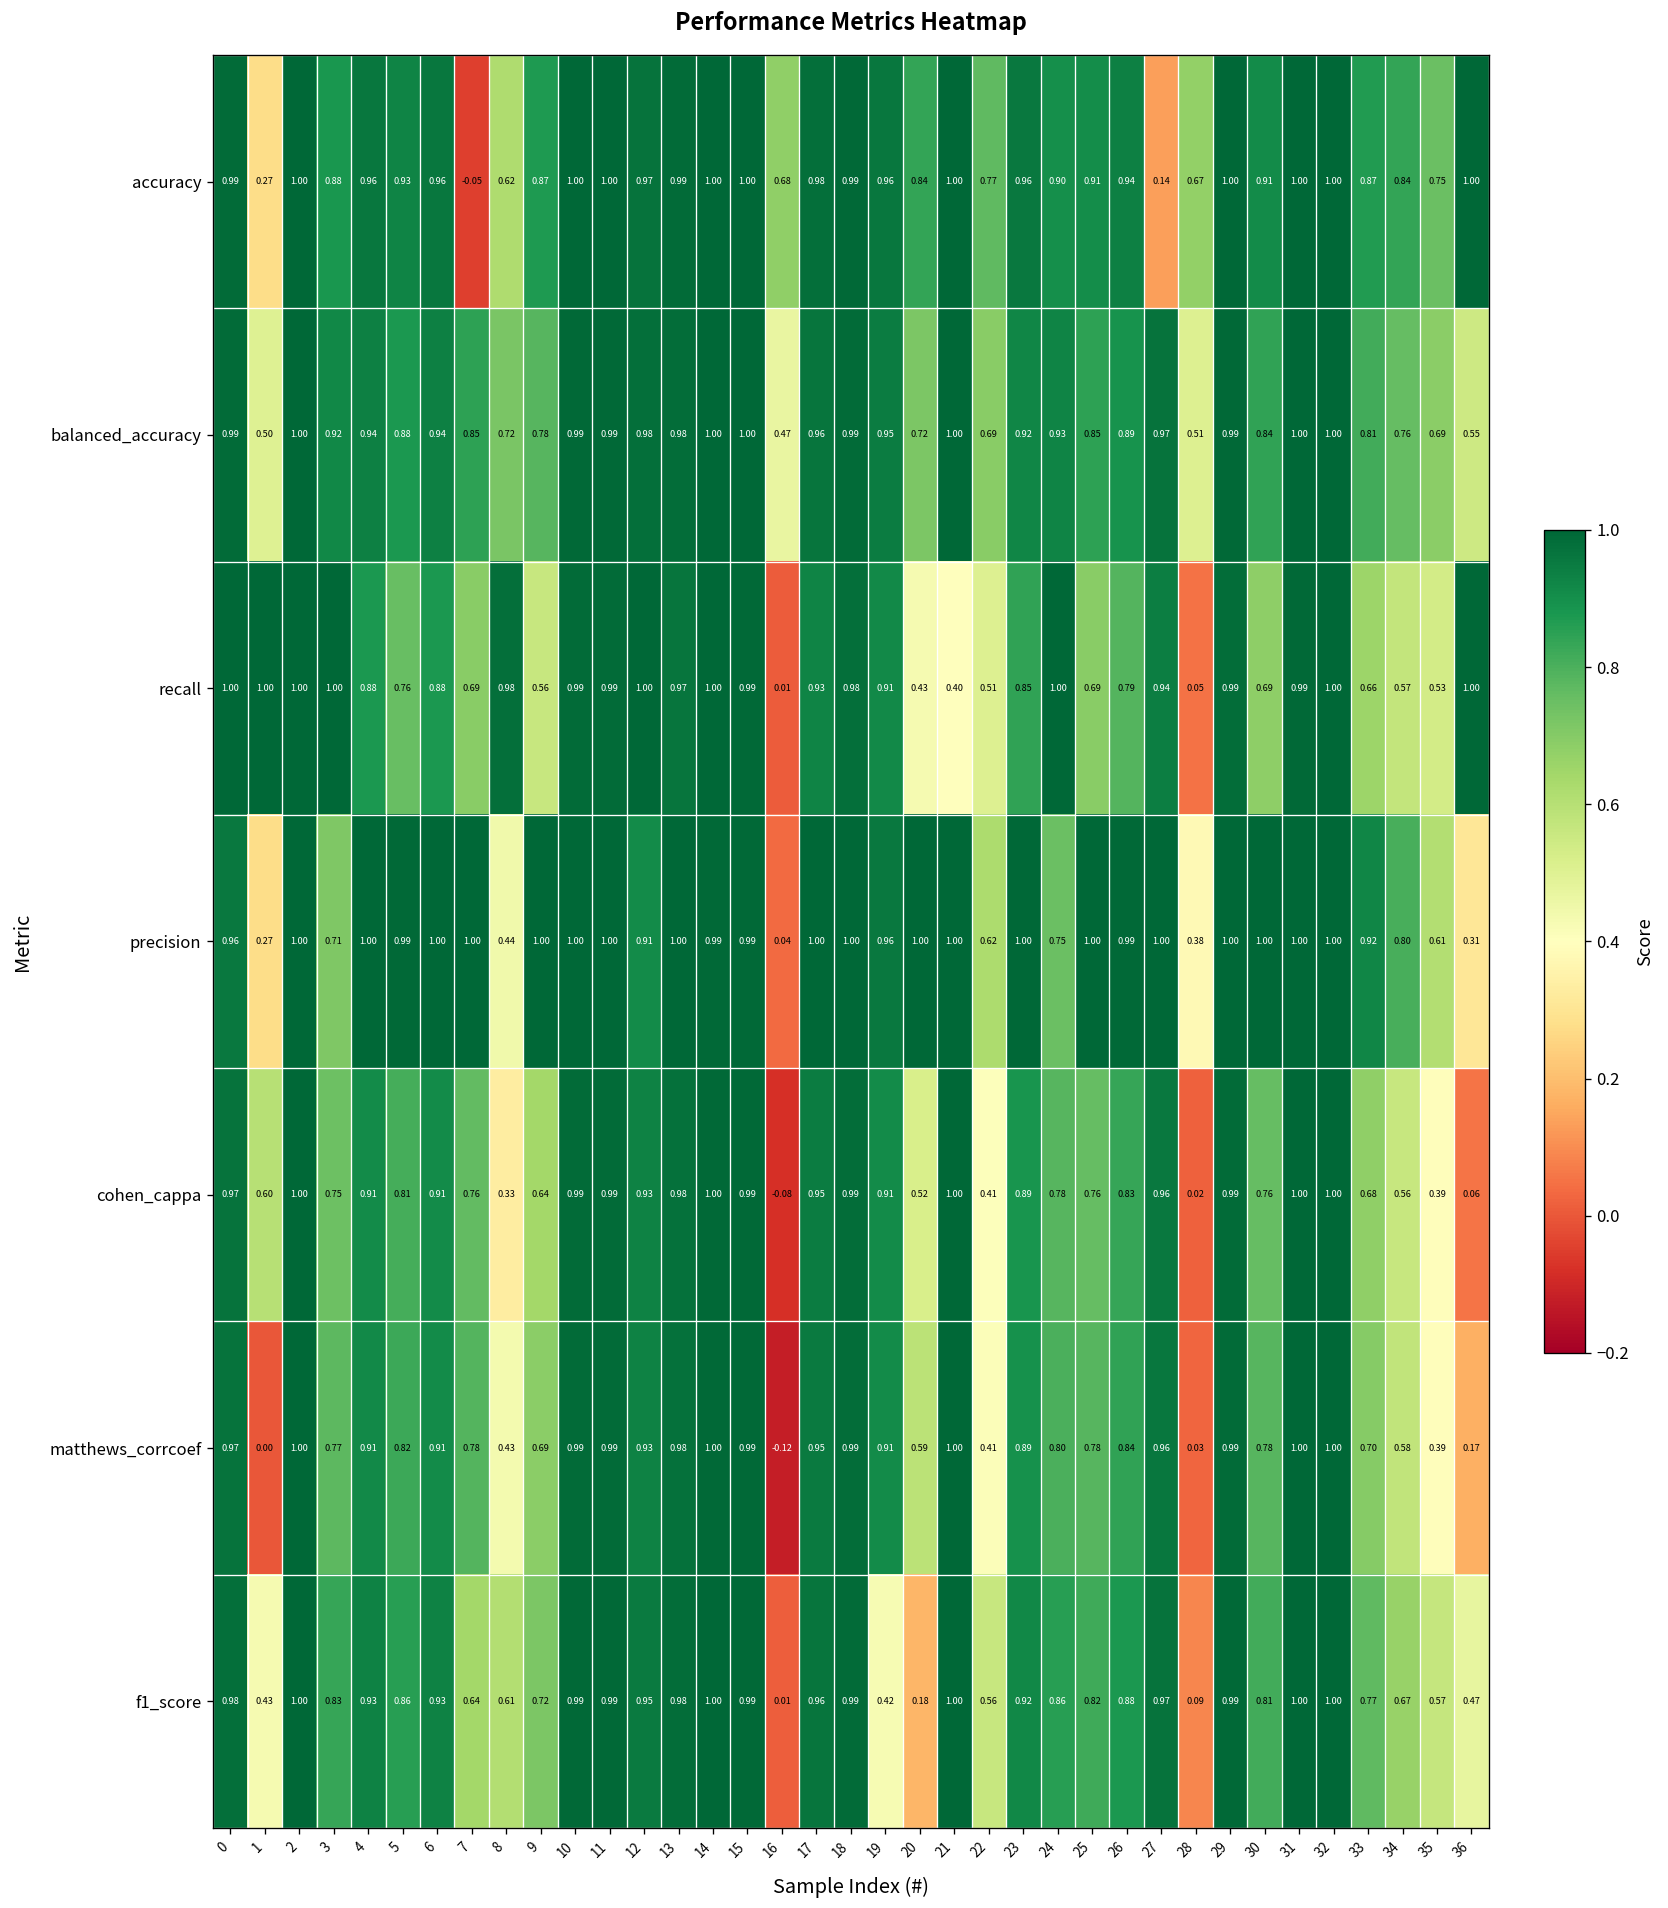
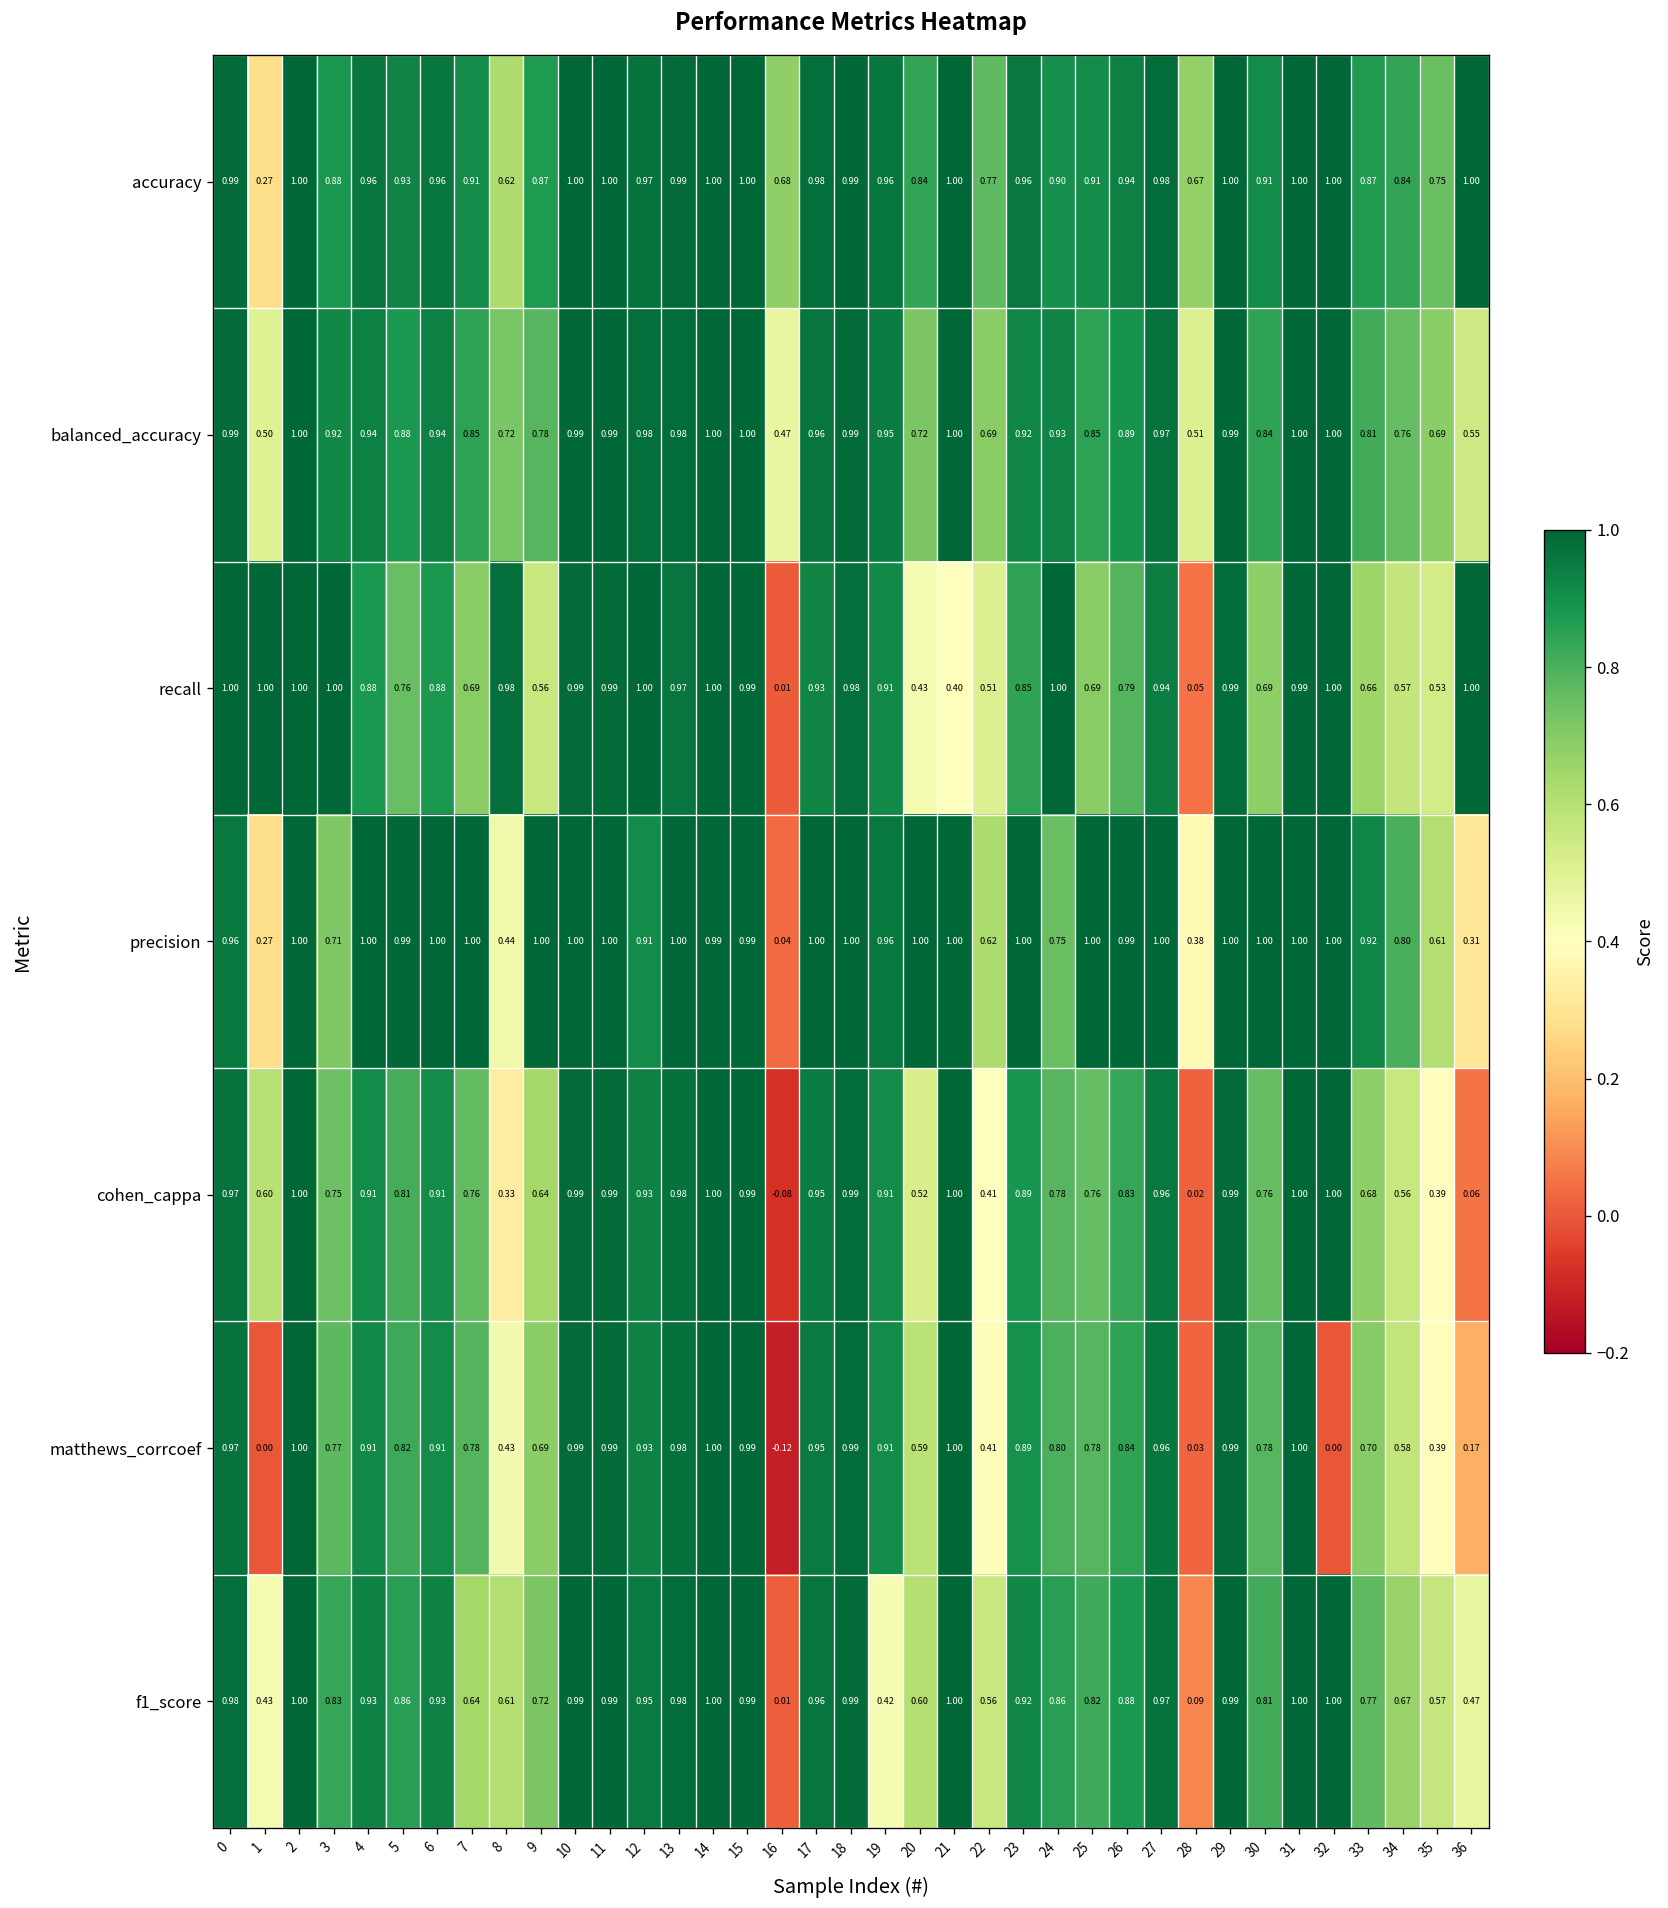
  {
    "accuracy": {
      "0": 0.99,
      "1": 0.27,
      "2": 1.00,
      "3": 0.88,
      "4": 0.96,
      "5": 0.93,
      "6": 0.96,
-     "7": -0.05,
+     "7": 0.91,
      "8": 0.62,
      "9": 0.87,
      "10": 1.00,
      "11": 1.00,
      "12": 0.97,
      "13": 0.99,
      "14": 1.00,
      "15": 1.00,
      "16": 0.68,
      "17": 0.98,
      "18": 0.99,
      "19": 0.96,
      "20": 0.84,
      "21": 1.00,
      "22": 0.77,
      "23": 0.96,
      "24": 0.90,
      "25": 0.91,
      "26": 0.94,
-     "27": 0.14,
+     "27": 0.98,
      "28": 0.67,
      "29": 1.00,
      "30": 0.91,
      "31": 1.00,
      "32": 1.00,
      "33": 0.87,
      "34": 0.84,
      "35": 0.75,
      "36": 1.00
    },
    "matthews_corrcoef": {
      "0": 0.97,
      "1": 0.00,
      "2": 1.00,
      "3": 0.77,
      "4": 0.91,
      "5": 0.82,
      "6": 0.91,
      "7": 0.78,
      "8": 0.43,
      "9": 0.69,
      "10": 0.99,
      "11": 0.99,
      "12": 0.93,
      "13": 0.98,
      "14": 1.00,
      "15": 0.99,
      "16": -0.12,
      "17": 0.95,
      "18": 0.99,
      "19": 0.91,
      "20": 0.59,
      "21": 1.00,
      "22": 0.41,
      "23": 0.89,
      "24": 0.80,
      "25": 0.78,
      "26": 0.84,
      "27": 0.96,
      "28": 0.03,
      "29": 0.99,
      "30": 0.78,
      "31": 1.00,
-     "32": 1.00,
+     "32": 0.00,
      "33": 0.70,
      "34": 0.58,
      "35": 0.39,
      "36": 0.17
    },
    "f1_score": {
      "0": 0.98,
      "1": 0.43,
      "2": 1.00,
      "3": 0.83,
      "4": 0.93,
      "5": 0.86,
      "6": 0.93,
      "7": 0.64,
      "8": 0.61,
      "9": 0.72,
      "10": 0.99,
      "11": 0.99,
      "12": 0.95,
      "13": 0.98,
      "14": 1.00,
      "15": 0.99,
      "16": 0.01,
      "17": 0.96,
      "18": 0.99,
      "19": 0.42,
-     "20": 0.18,
+     "20": 0.60,
      "21": 1.00,
      "22": 0.56,
      "23": 0.92,
      "24": 0.86,
      "25": 0.82,
      "26": 0.88,
      "27": 0.97,
      "28": 0.09,
      "29": 0.99,
      "30": 0.81,
      "31": 1.00,
      "32": 1.00,
      "33": 0.77,
      "34": 0.67,
      "35": 0.57,
      "36": 0.47
    }
  }
